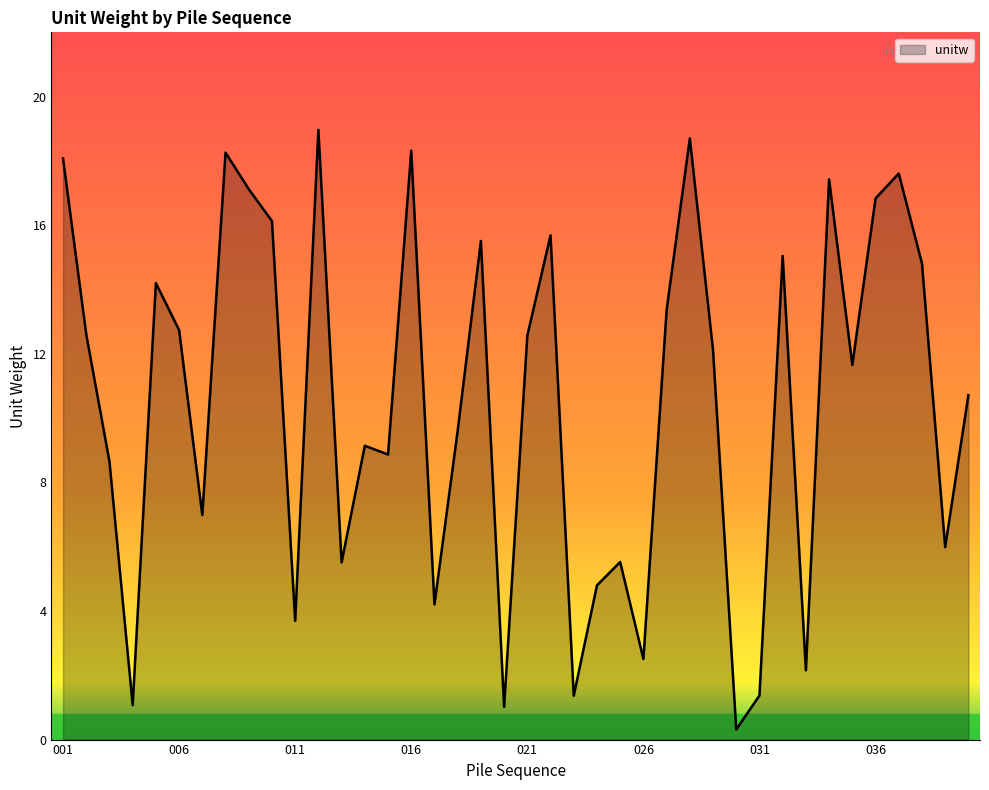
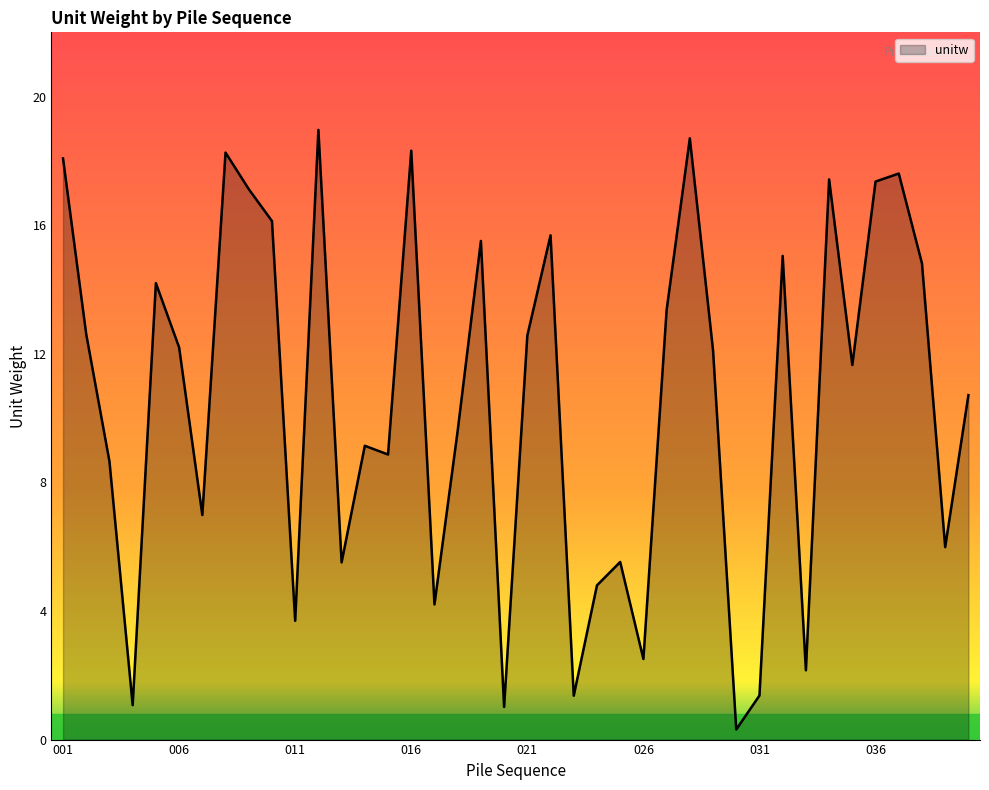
  {
    "001": 18.1,
-   "006": 12.7,
+   "006": 12.2,
    "011": 3.7,
    "016": 18.3,
    "021": 12.6,
    "026": 2.5,
    "031": 1.4,
-   "036": 16.8
+   "036": 17.4
  }
